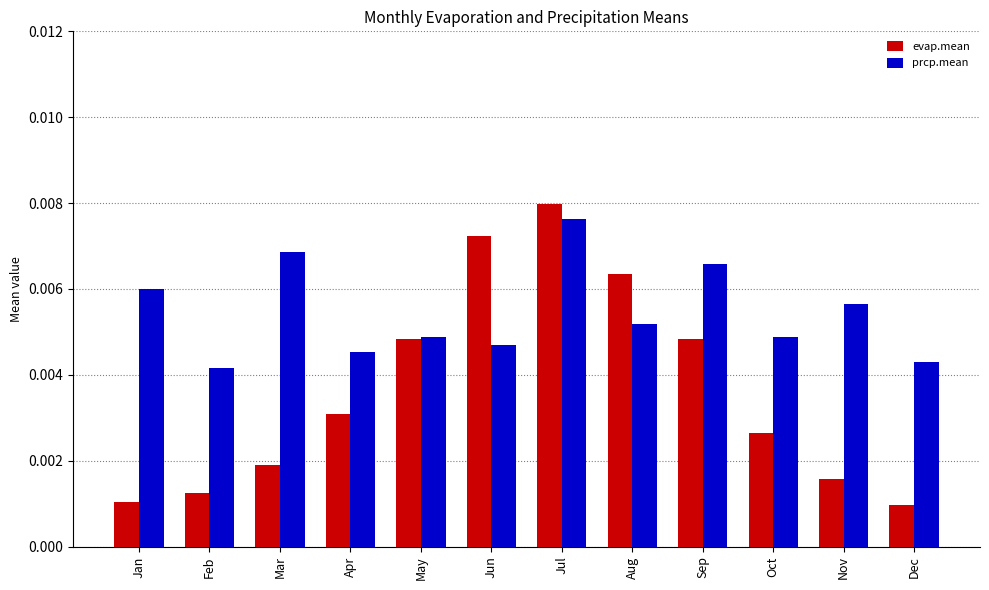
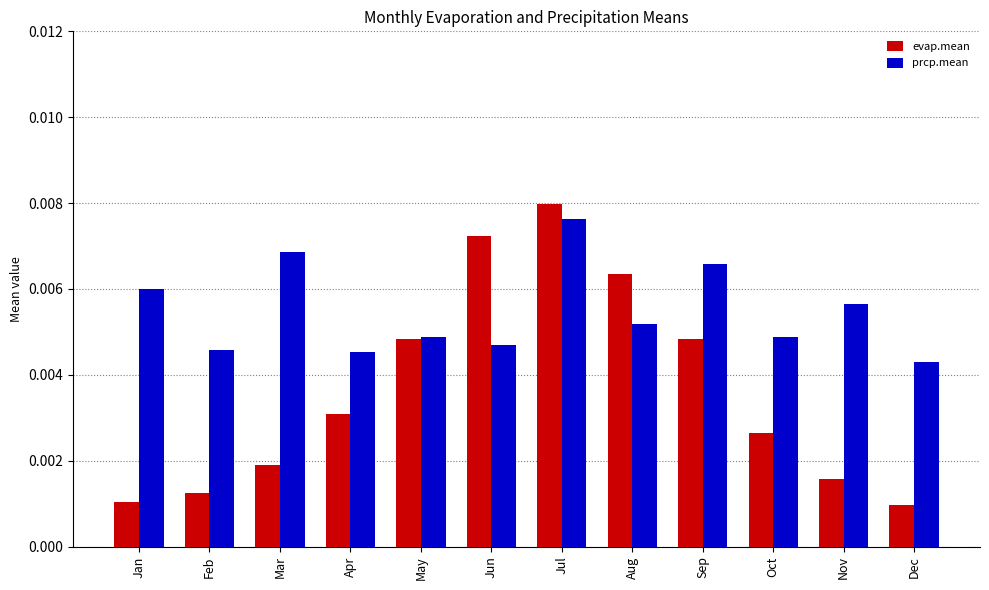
  {
    "evap.mean": {
      "Jan": 0.0010,
      "Feb": 0.0013,
      "Mar": 0.0019,
      "Apr": 0.0031,
      "May": 0.0048,
      "Jun": 0.0072,
      "Jul": 0.0080,
      "Aug": 0.0064,
      "Sep": 0.0048,
      "Oct": 0.0026,
      "Nov": 0.0016,
      "Dec": 0.0010
    },
    "prcp.mean": {
      "Jan": 0.0060,
-     "Feb": 0.0042,
+     "Feb": 0.0046,
      "Mar": 0.0069,
      "Apr": 0.0045,
      "May": 0.0049,
      "Jun": 0.0047,
      "Jul": 0.0076,
      "Aug": 0.0052,
      "Sep": 0.0066,
      "Oct": 0.0049,
      "Nov": 0.0056,
      "Dec": 0.0043
    }
  }
